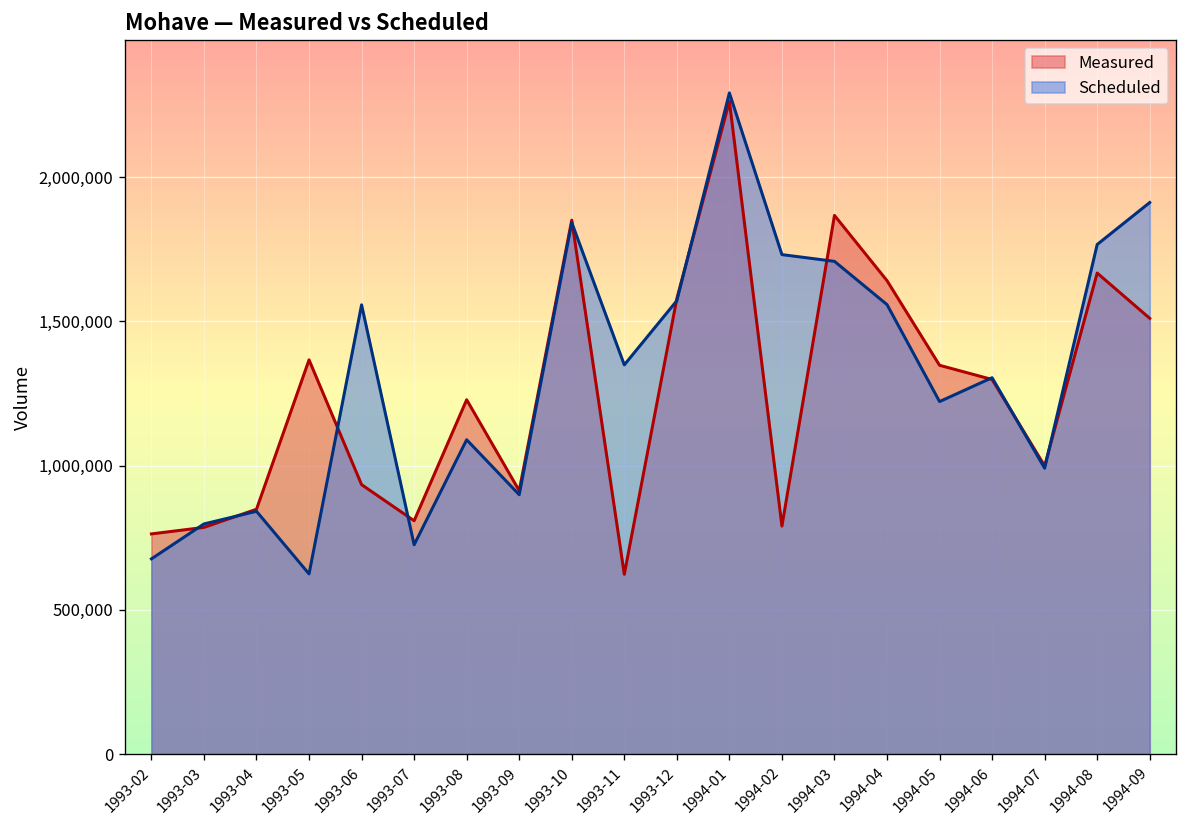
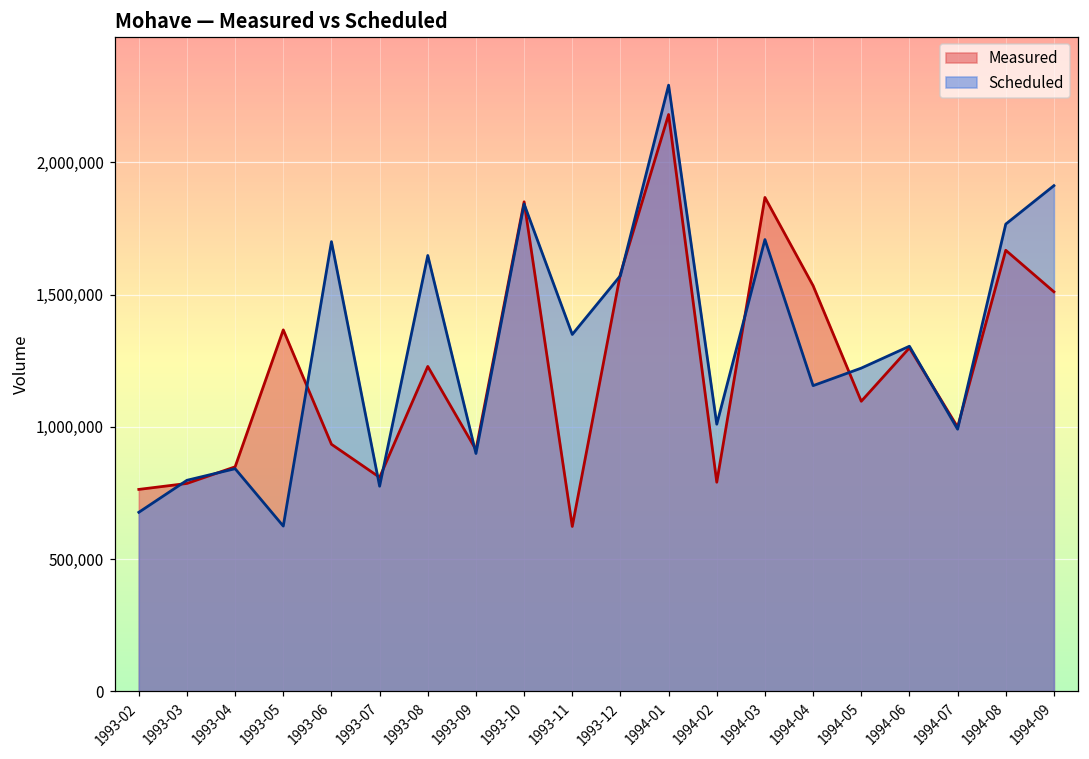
  {
    "Measured": {
      "1993-02": "760,000",
      "1993-03": "790,000",
      "1993-05": "1,370,000",
      "1993-06": "930,000",
      "1993-07": "810,000",
      "1993-08": "1,230,000",
      "1993-09": "910,000",
      "1993-11": "620,000",
-     "1994-01": "2,260,000",
+     "1994-01": "2,180,000",
      "1994-02": "790,000",
      "1994-03": "1,870,000",
-     "1994-04": "1,640,000",
-     "1994-05": "1,350,000",
+     "1994-04": "1,530,000",
+     "1994-05": "1,100,000",
      "1994-08": "1,670,000",
      "1994-09": "1,510,000"
    },
    "Scheduled": {
      "1993-02": "680,000",
      "1993-03": "800,000",
      "1993-05": "620,000",
-     "1993-06": "1,560,000",
-     "1993-07": "730,000",
-     "1993-08": "1,090,000",
+     "1993-06": "1,700,000",
+     "1993-07": "780,000",
+     "1993-08": "1,650,000",
      "1993-09": "900,000",
      "1993-11": "1,350,000",
      "1994-01": "2,290,000",
-     "1994-02": "1,730,000",
+     "1994-02": "1,010,000",
      "1994-03": "1,710,000",
-     "1994-04": "1,560,000",
+     "1994-04": "1,160,000",
      "1994-05": "1,220,000",
      "1994-08": "1,770,000",
      "1994-09": "1,910,000"
    }
  }
